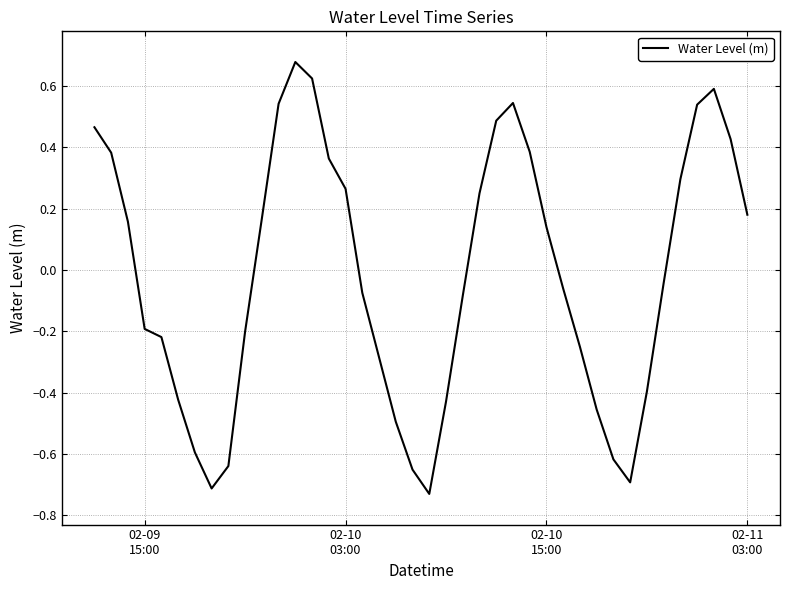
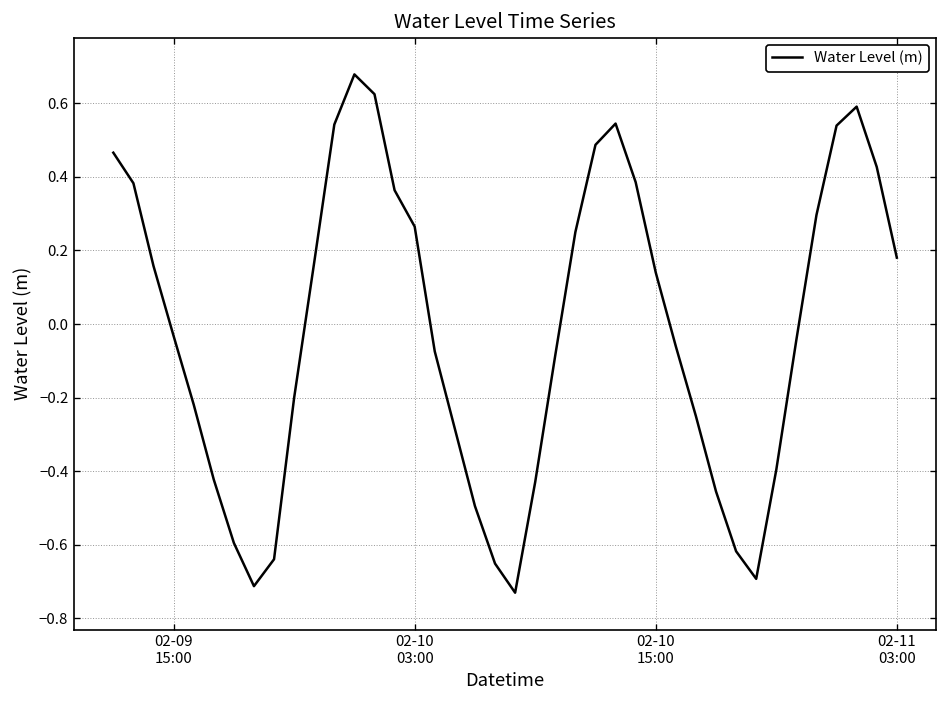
  {
-   "02-09 15:00": -0.19,
+   "02-09 15:00": -0.03,
    "02-10 03:00": 0.26,
    "02-10 15:00": 0.14,
    "02-11 03:00": 0.18
  }
